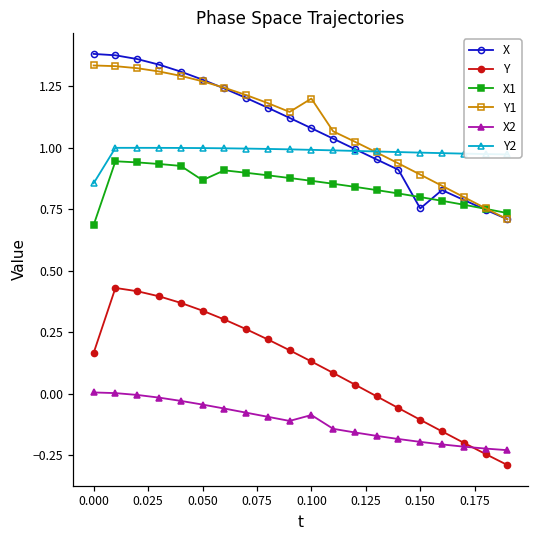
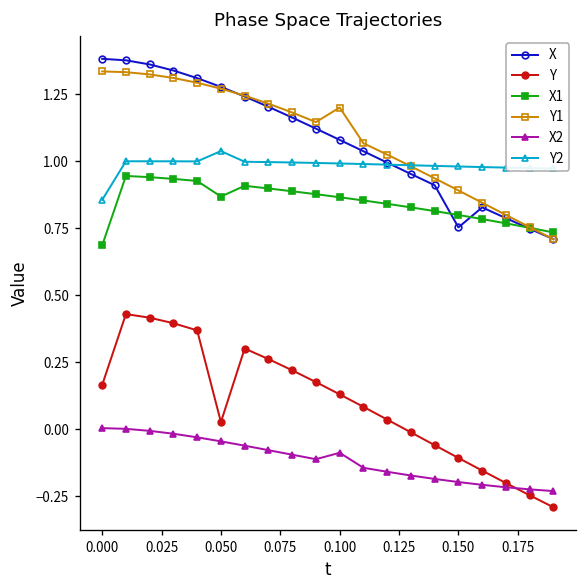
  {
    "X": {
      "0.000": 1.38,
      "0.100": 1.08,
      "0.150": 0.75
    },
    "Y": {
      "0.000": 0.17,
-     "0.050": 0.34,
+     "0.050": 0.03,
      "0.100": 0.13,
      "0.150": -0.11
    },
    "X1": {
      "0.000": 0.69,
      "0.050": 0.87,
      "0.100": 0.87,
      "0.150": 0.80
    },
    "Y1": {
      "0.000": 1.34,
      "0.100": 1.20,
      "0.150": 0.89
    },
    "X2": {
      "0.000": 0.00,
      "0.050": -0.04,
      "0.100": -0.09,
      "0.150": -0.20
    },
    "Y2": {
      "0.000": 0.86,
-     "0.050": 1.00,
+     "0.050": 1.04,
      "0.100": 0.99,
      "0.150": 0.98
    }
  }
